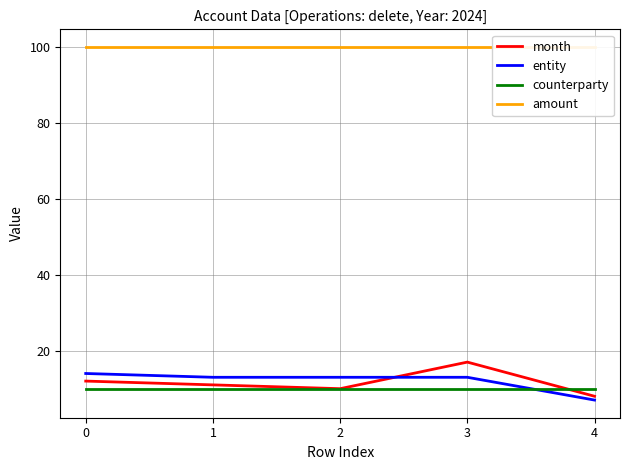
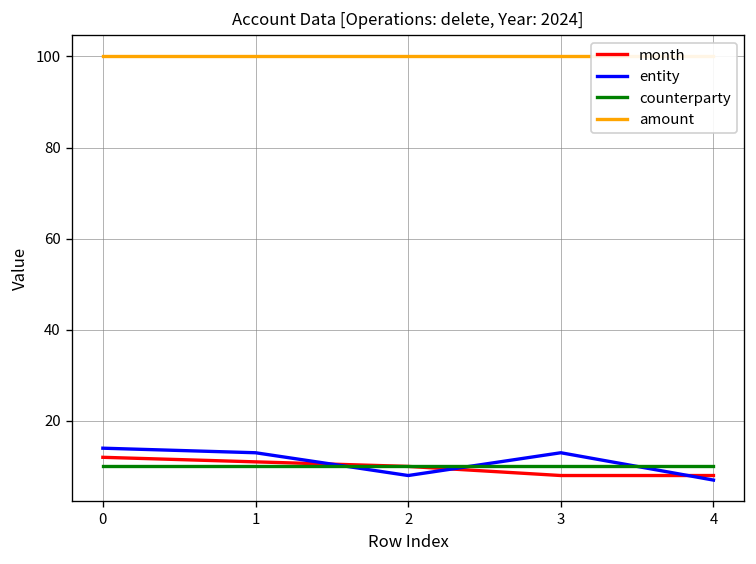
  {
    "month": {
      "0": 12,
      "1": 11,
-     "3": 17,
+     "3": 8,
      "4": 8
    },
    "entity": {
      "0": 14,
      "1": 13,
-     "2": 13,
+     "2": 8,
      "3": 13,
      "4": 7
    },
    "counterparty": {
      "0": 10,
      "1": 10,
      "3": 10,
      "4": 10
    },
    "amount": {
      "0": 100,
      "1": 100,
      "2": 100,
      "3": 100
    }
  }
